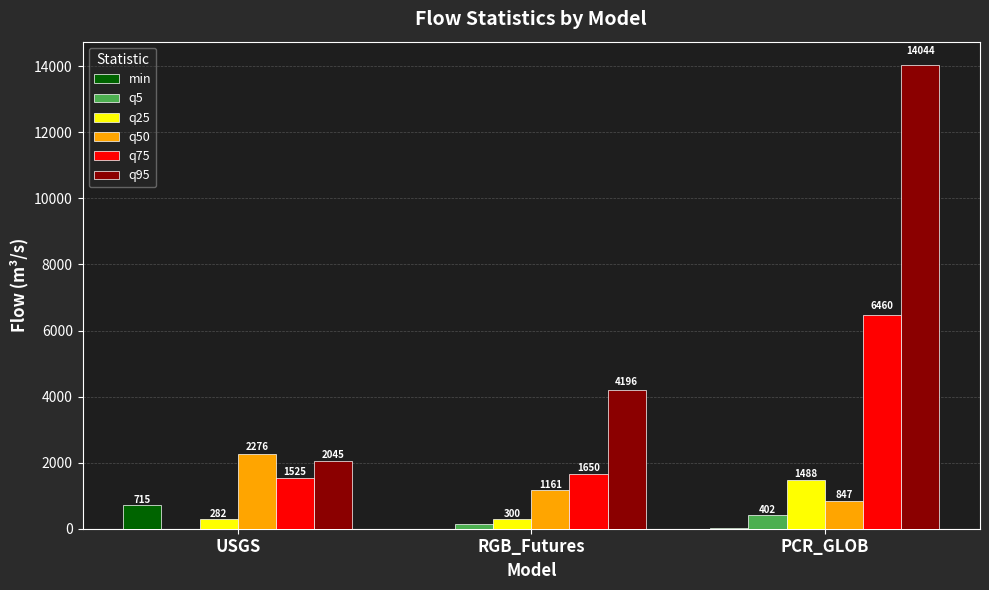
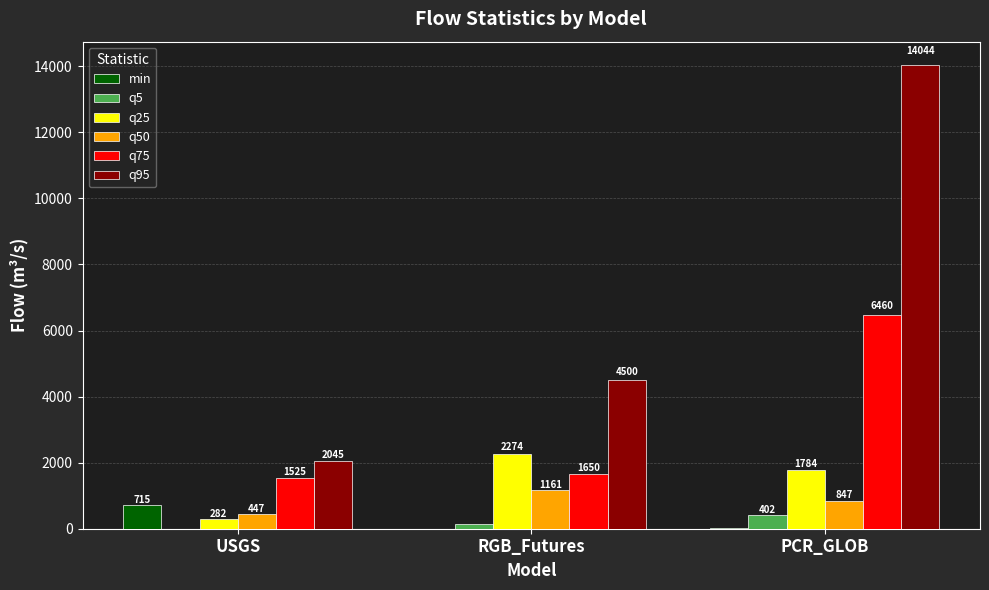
  {
    "min": {
      "USGS": 715
    },
    "q5": {
      "PCR_GLOB": 402
    },
    "q25": {
      "USGS": 282,
-     "RGB_Futures": 300,
-     "PCR_GLOB": 1488
+     "RGB_Futures": 2274,
+     "PCR_GLOB": 1784
    },
    "q50": {
-     "USGS": 2276,
+     "USGS": 447,
      "RGB_Futures": 1161,
      "PCR_GLOB": 847
    },
    "q75": {
      "USGS": 1525,
      "RGB_Futures": 1650,
      "PCR_GLOB": 6460
    },
    "q95": {
      "USGS": 2045,
-     "RGB_Futures": 4196,
+     "RGB_Futures": 4500,
      "PCR_GLOB": 14044
    }
  }
